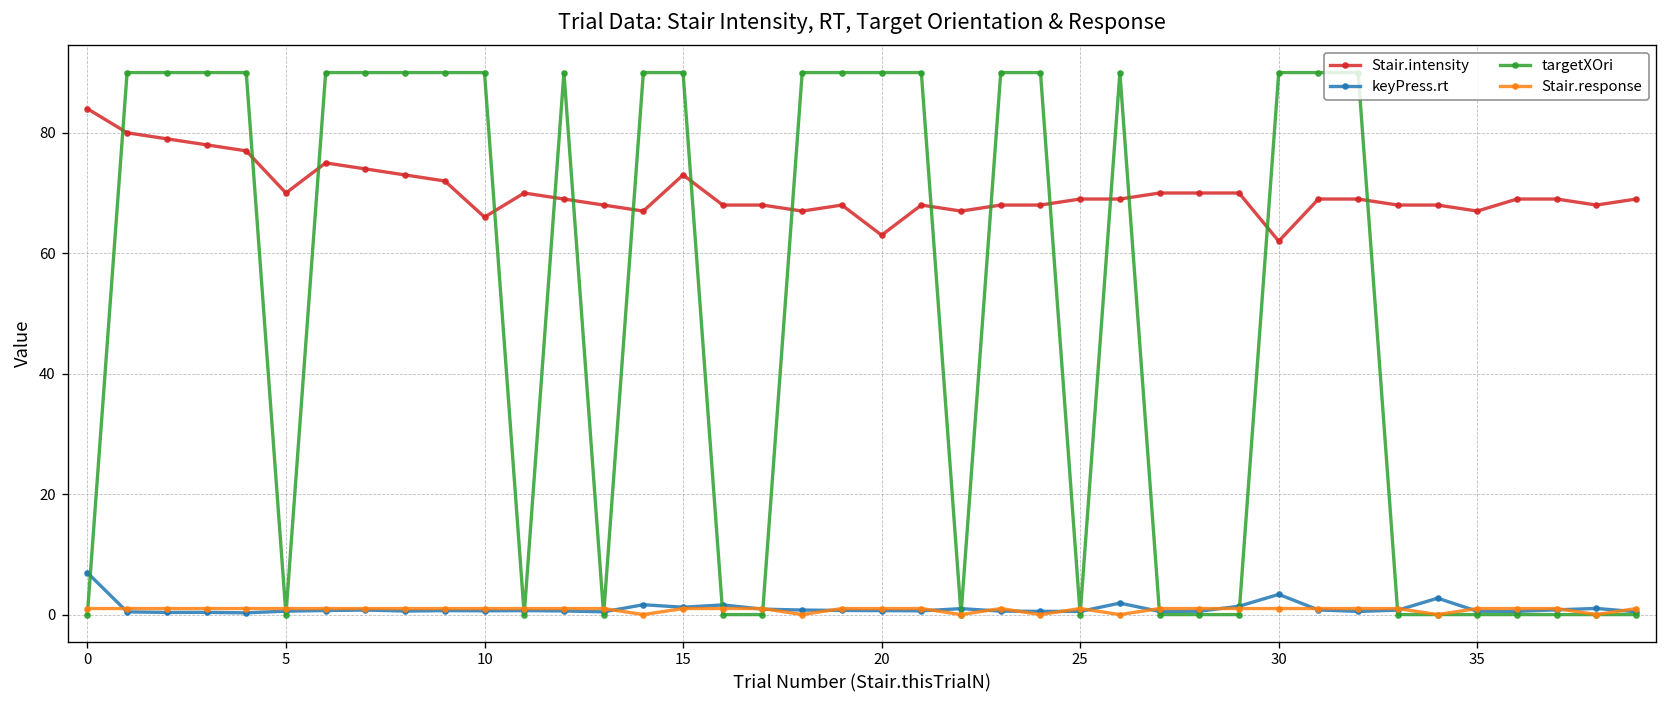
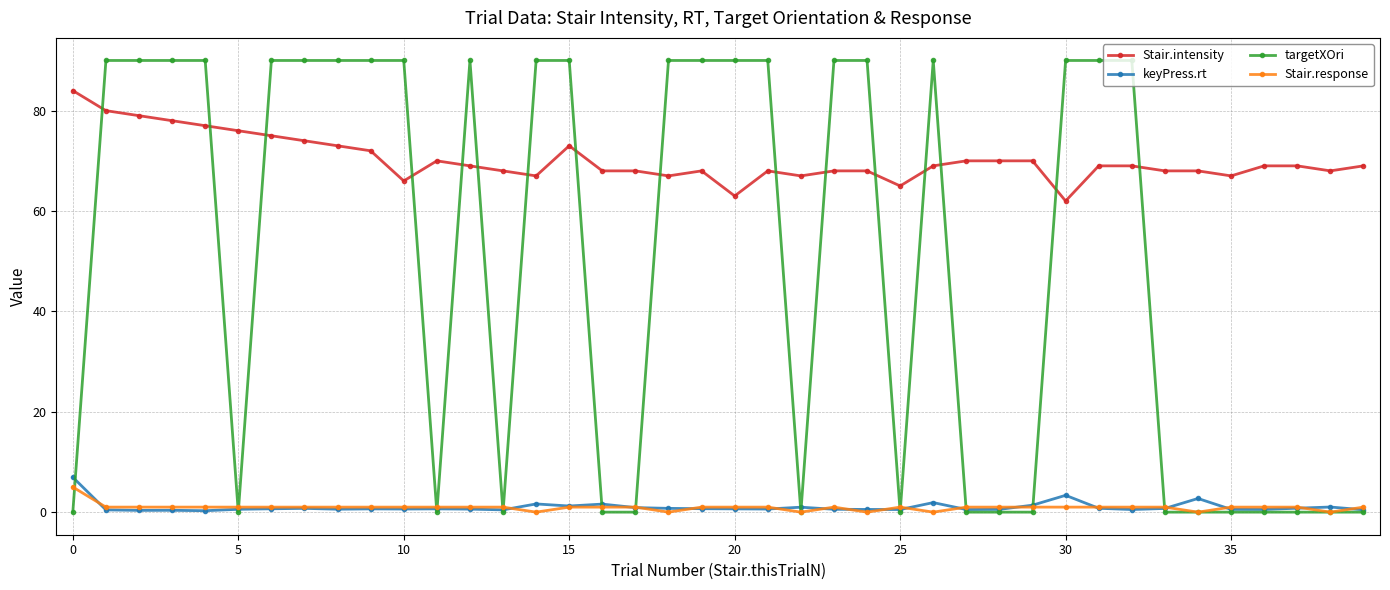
  {
    "Stair.intensity": {
      "0": 84,
-     "5": 70,
+     "5": 76,
      "10": 66,
      "15": 73,
      "20": 63,
-     "25": 69,
+     "25": 65,
      "30": 62,
      "35": 67
    },
    "keyPress.rt": {
      "0": 7,
      "30": 3
    },
    "targetXOri": {
      "0": 0,
      "5": 0,
      "10": 90,
      "15": 90,
      "20": 90,
      "25": 0,
      "30": 90,
      "35": 0
    },
    "Stair.response": {
-     "0": 1,
+     "0": 5,
      "30": 1
    }
  }
